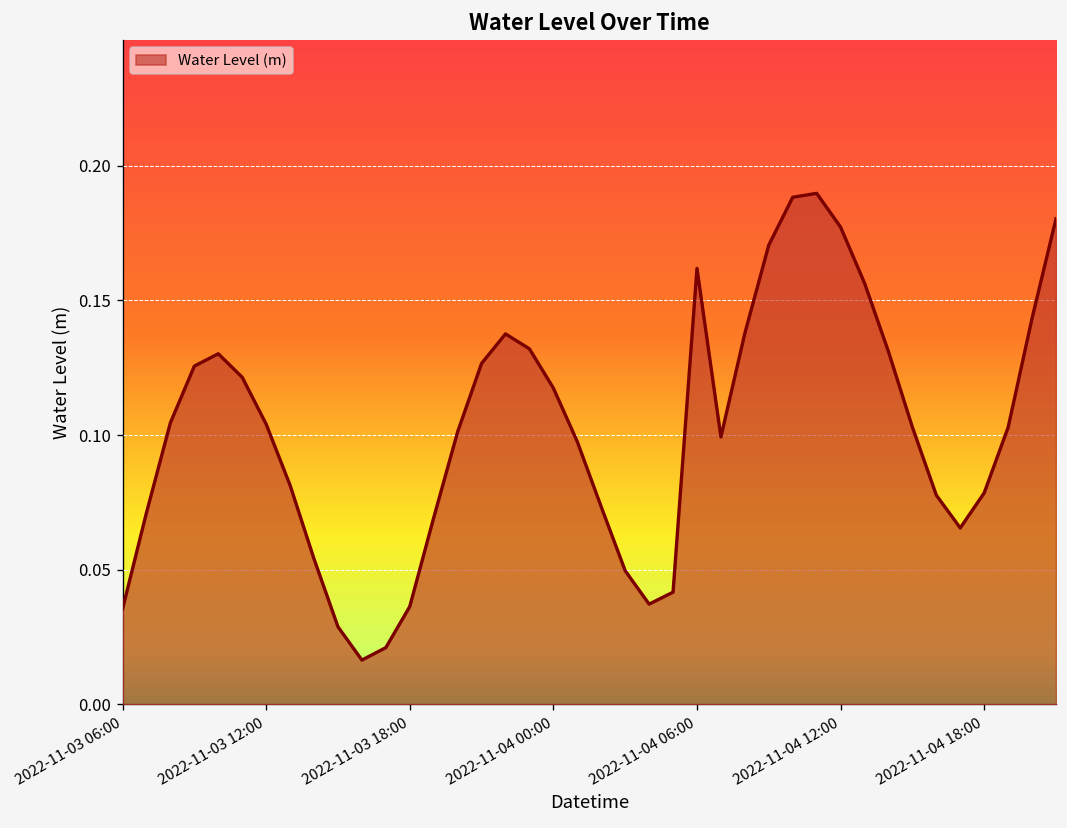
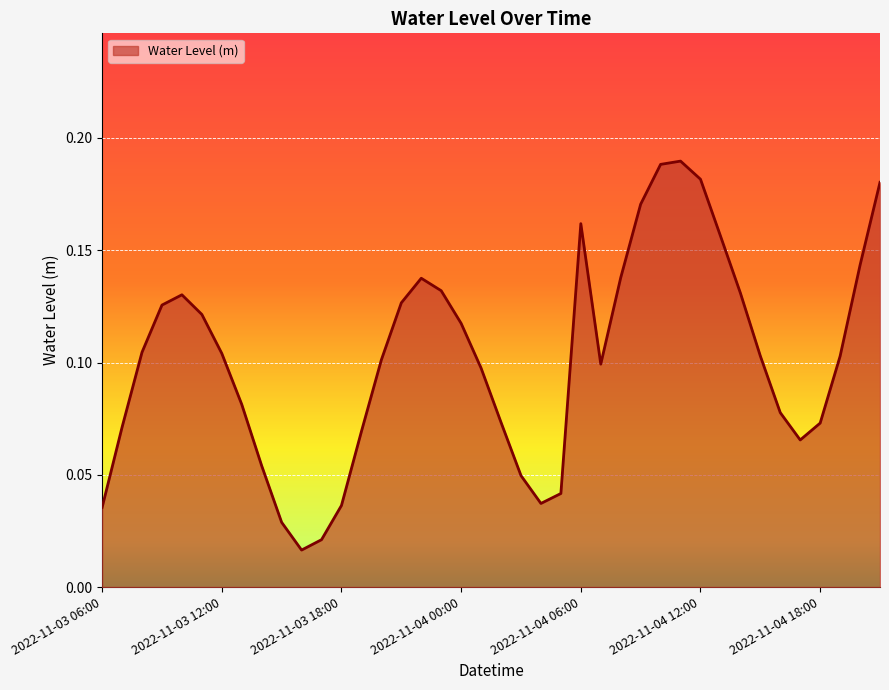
  {
    "2022-11-03 06:00": 0.035,
    "2022-11-03 12:00": 0.104,
    "2022-11-03 18:00": 0.036,
    "2022-11-04 00:00": 0.117,
    "2022-11-04 06:00": 0.162,
-   "2022-11-04 12:00": 0.177,
-   "2022-11-04 18:00": 0.079
+   "2022-11-04 12:00": 0.182,
+   "2022-11-04 18:00": 0.073
  }
